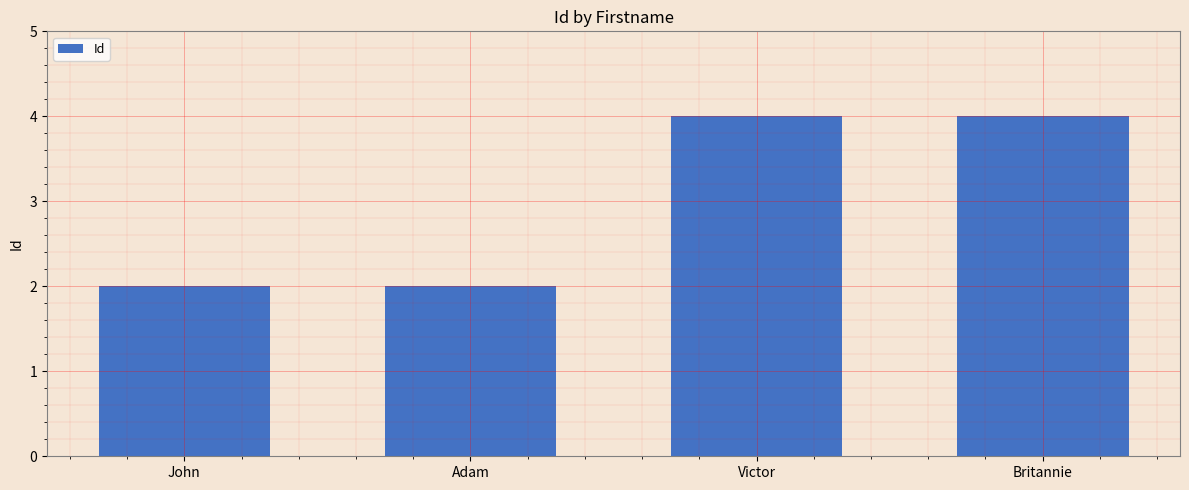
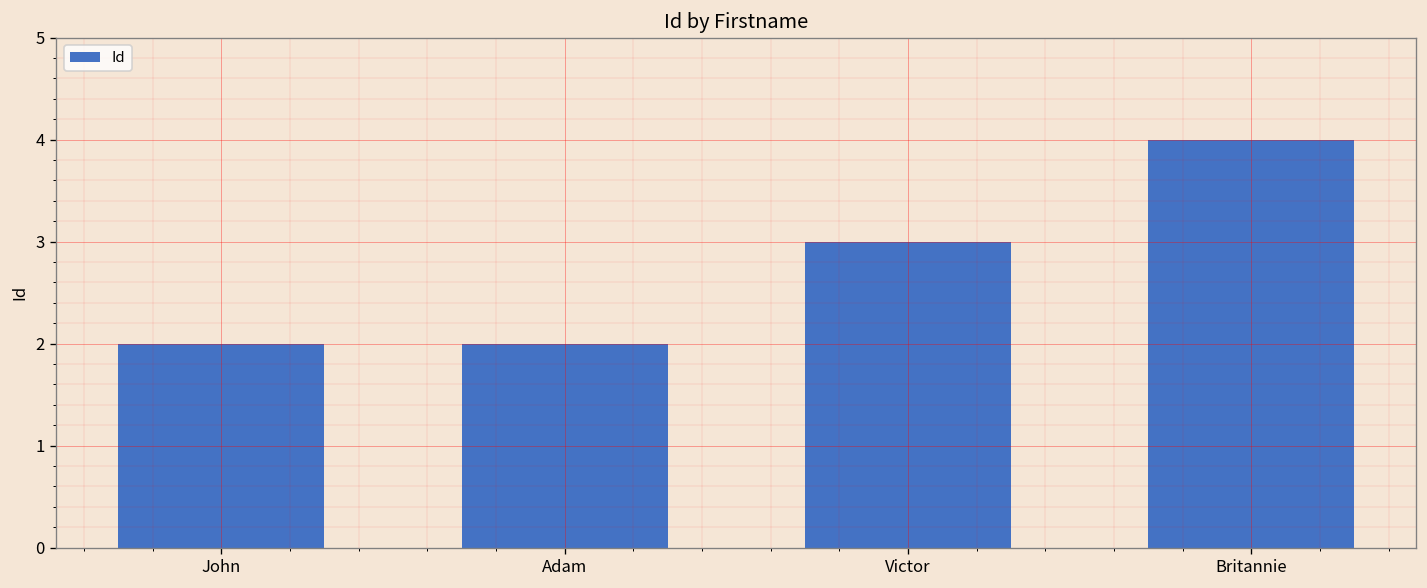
  {
    "John": 2,
    "Adam": 2,
-   "Victor": 4,
+   "Victor": 3,
    "Britannie": 4
  }
